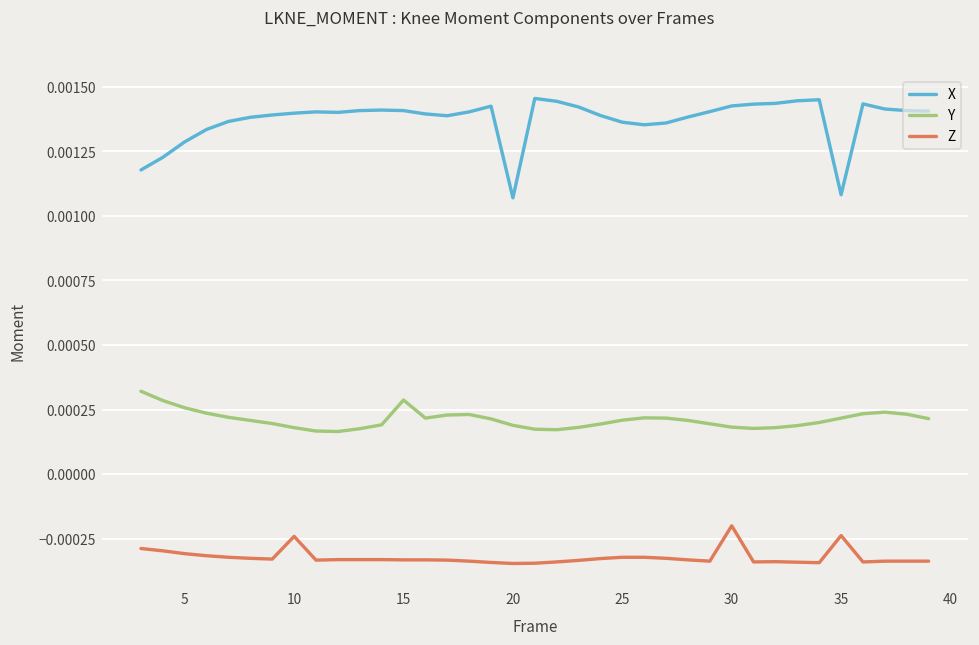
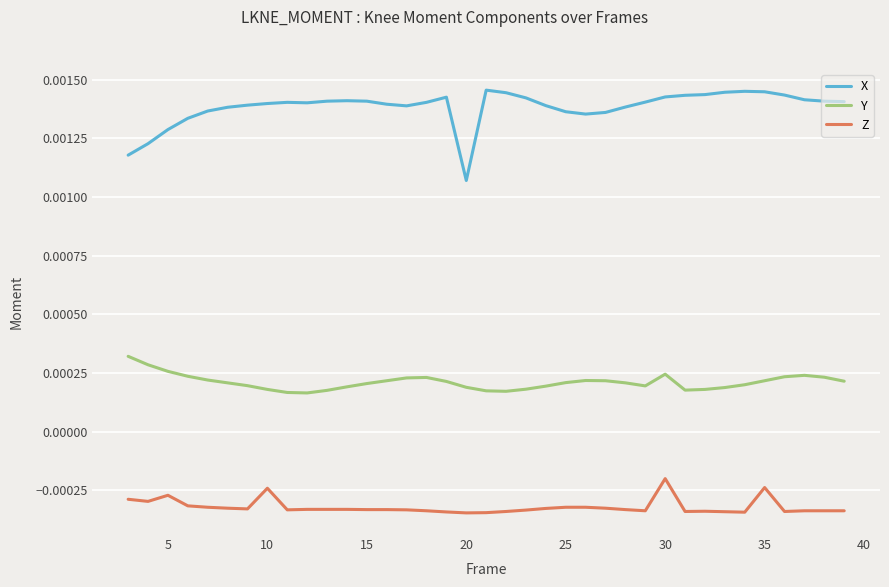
  {
    "X": {
      "5": 0.00129,
      "10": 0.00140,
      "15": 0.00141,
      "20": 0.00107,
      "25": 0.00136,
      "30": 0.00143,
-     "35": 0.00108
+     "35": 0.00145
    },
    "Y": {
      "5": 0.00026,
      "10": 0.00018,
-     "15": 0.00029,
+     "15": 0.00021,
      "20": 0.00019,
      "25": 0.00021,
-     "30": 0.00018,
+     "30": 0.00025,
      "35": 0.00022
    },
    "Z": {
-     "5": -0.00031,
+     "5": -0.00027,
      "10": -0.00024,
      "15": -0.00033,
      "20": -0.00035,
      "25": -0.00032,
      "30": -0.00020,
      "35": -0.00024
    }
  }
